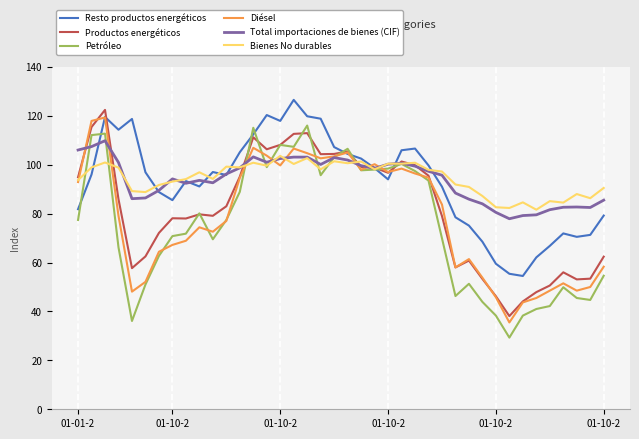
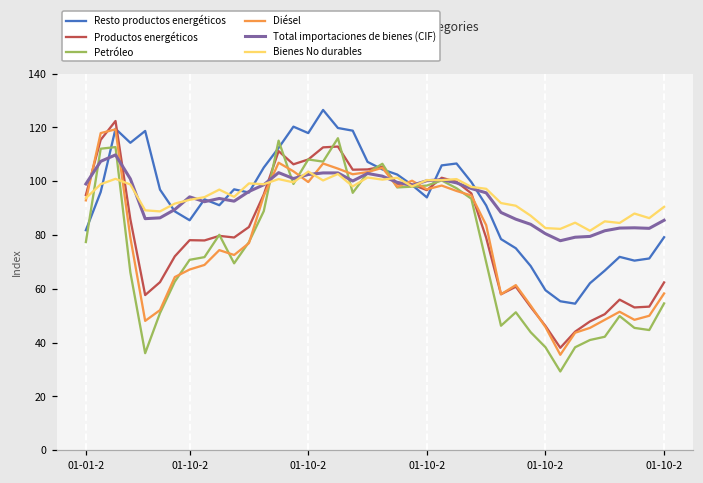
  {
    "Resto productos energéticos": {
      "01-01-2": 82
    },
    "Productos energéticos": {
      "01-01-2": 95
    },
    "Petróleo": {
      "01-01-2": 77
    },
    "Total importaciones de bienes (CIF)": {
-     "01-01-2": 106
+     "01-01-2": 99
    }
  }
